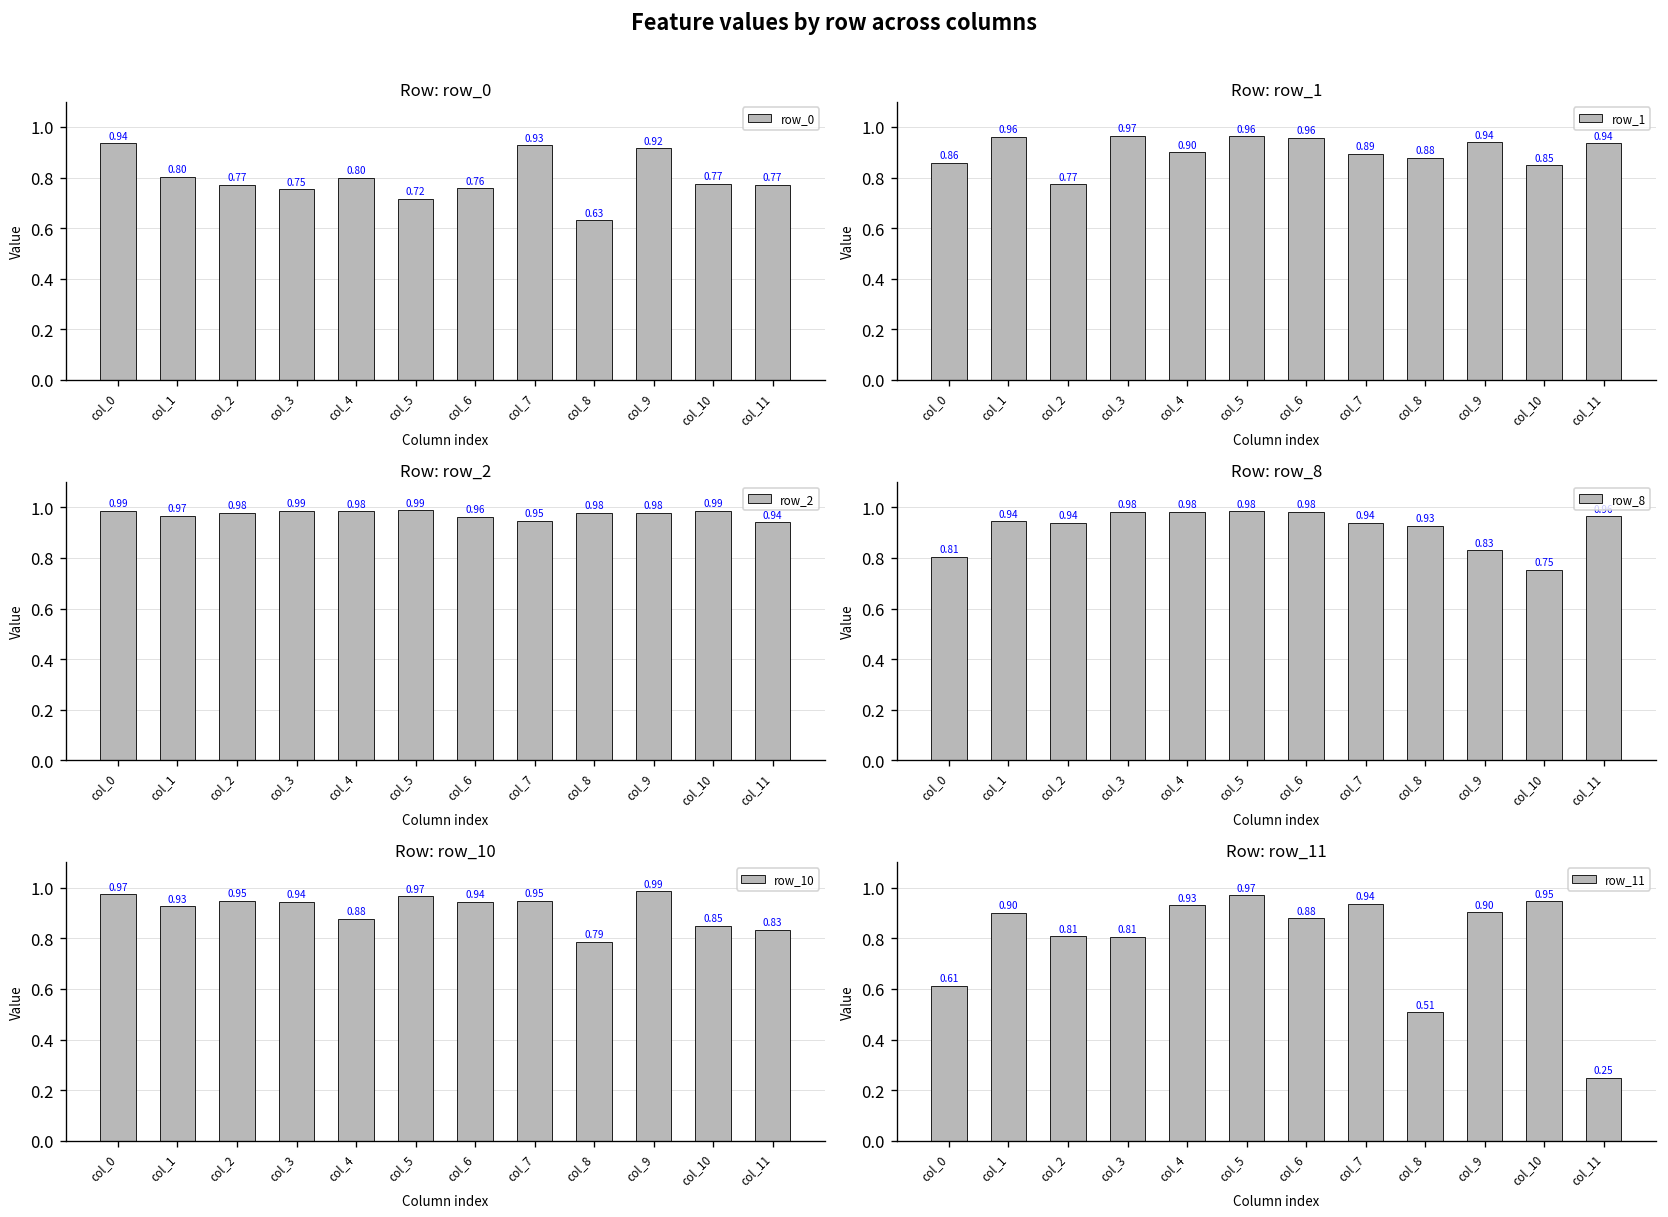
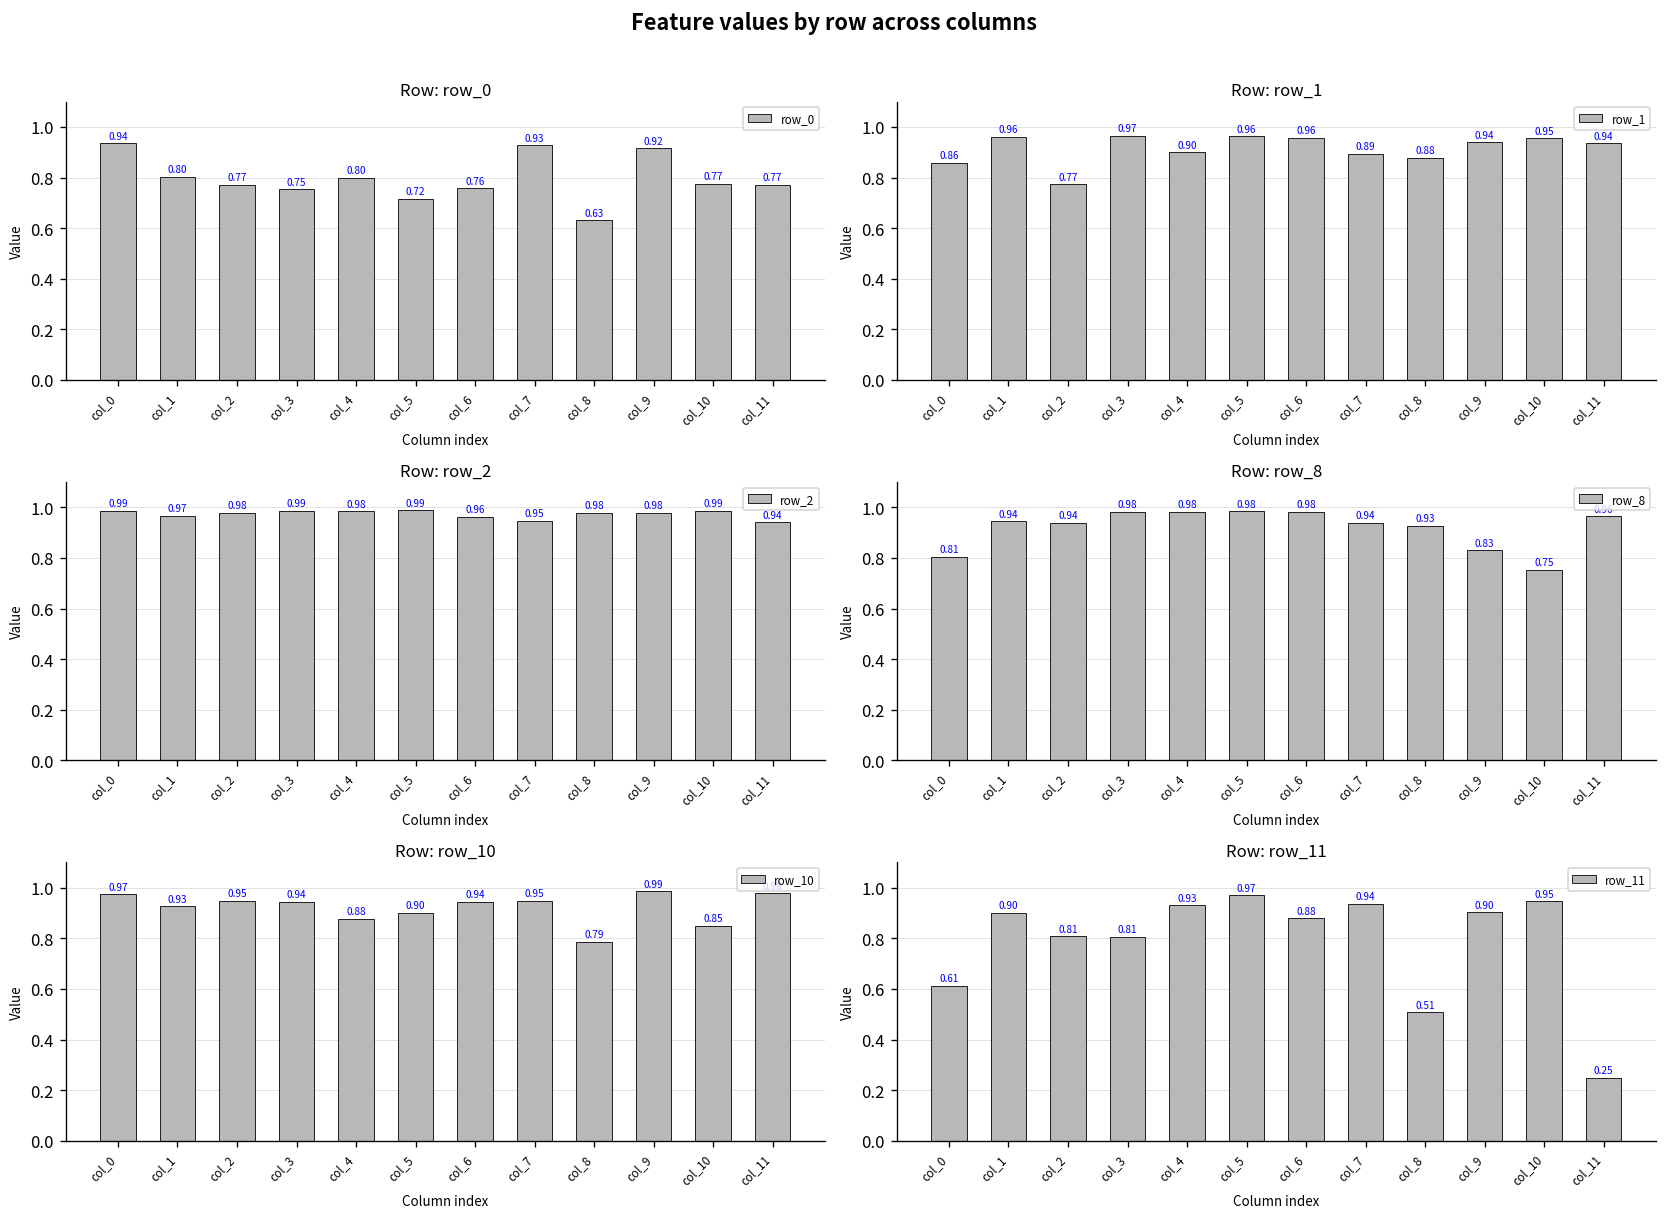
  {
    "Row: row_0": {
      "col_0": 0.94,
      "col_1": 0.80,
      "col_2": 0.77,
      "col_3": 0.75,
      "col_4": 0.80,
      "col_5": 0.72,
      "col_6": 0.76,
      "col_7": 0.93,
      "col_8": 0.63,
      "col_9": 0.92,
      "col_10": 0.77,
      "col_11": 0.77
    },
    "Row: row_1": {
      "col_0": 0.86,
      "col_1": 0.96,
      "col_2": 0.77,
      "col_3": 0.97,
      "col_4": 0.90,
      "col_5": 0.96,
      "col_6": 0.96,
      "col_7": 0.89,
      "col_8": 0.88,
      "col_9": 0.94,
-     "col_10": 0.85,
+     "col_10": 0.95,
      "col_11": 0.94
    },
    "Row: row_2": {
      "col_0": 0.99,
      "col_1": 0.97,
      "col_2": 0.98,
      "col_3": 0.99,
      "col_4": 0.98,
      "col_5": 0.99,
      "col_6": 0.96,
      "col_7": 0.95,
      "col_8": 0.98,
      "col_9": 0.98,
      "col_10": 0.99
    },
    "Row: row_8": {
      "col_0": 0.81,
      "col_1": 0.94,
      "col_2": 0.94,
      "col_3": 0.98,
      "col_4": 0.98,
      "col_5": 0.98,
      "col_6": 0.98,
      "col_7": 0.94,
      "col_8": 0.93,
      "col_9": 0.83,
      "col_10": 0.75
    },
    "Row: row_10": {
      "col_0": 0.97,
      "col_1": 0.93,
      "col_2": 0.95,
      "col_3": 0.94,
      "col_4": 0.88,
-     "col_5": 0.97,
+     "col_5": 0.90,
      "col_6": 0.94,
      "col_7": 0.95,
      "col_8": 0.79,
      "col_9": 0.99,
      "col_10": 0.85,
-     "col_11": 0.83
+     "col_11": 0.98
    },
    "Row: row_11": {
      "col_0": 0.61,
      "col_1": 0.90,
      "col_2": 0.81,
      "col_3": 0.81,
      "col_4": 0.93,
      "col_5": 0.97,
      "col_6": 0.88,
      "col_7": 0.94,
      "col_8": 0.51,
      "col_9": 0.90,
      "col_10": 0.95,
      "col_11": 0.25
    }
  }
